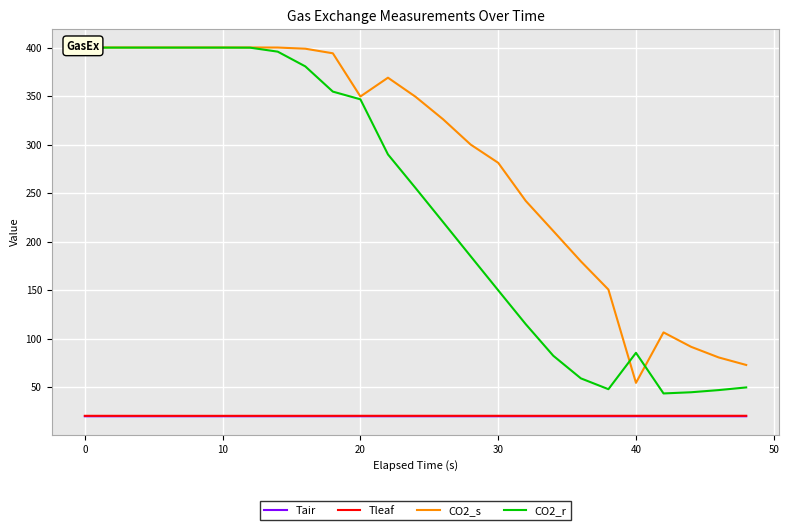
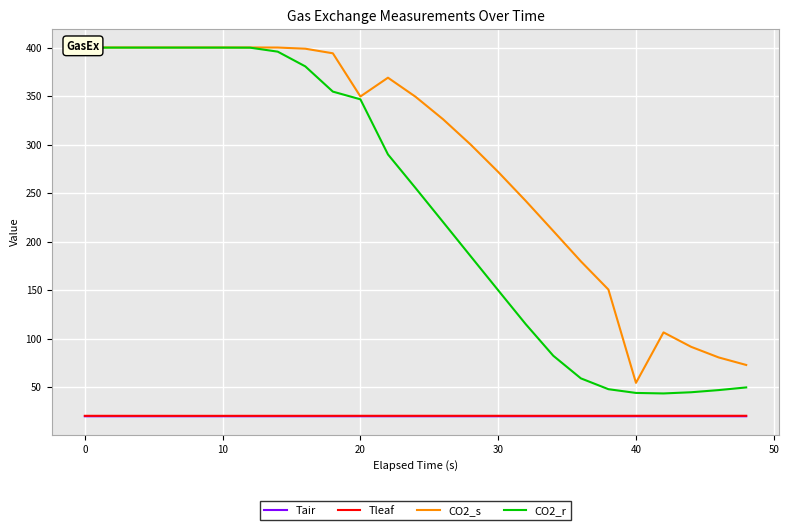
  {
    "CO2_s": {
      "20": 350,
-     "30": 280,
+     "30": 270,
      "40": 50
    },
    "CO2_r": {
      "20": 350,
      "30": 150,
-     "40": 90
+     "40": 40
    }
  }
